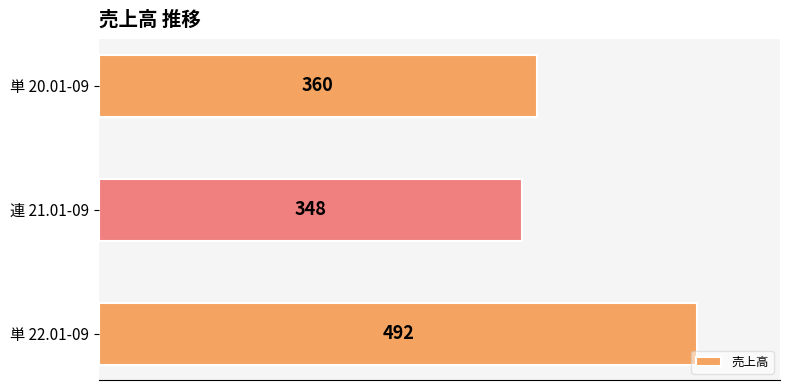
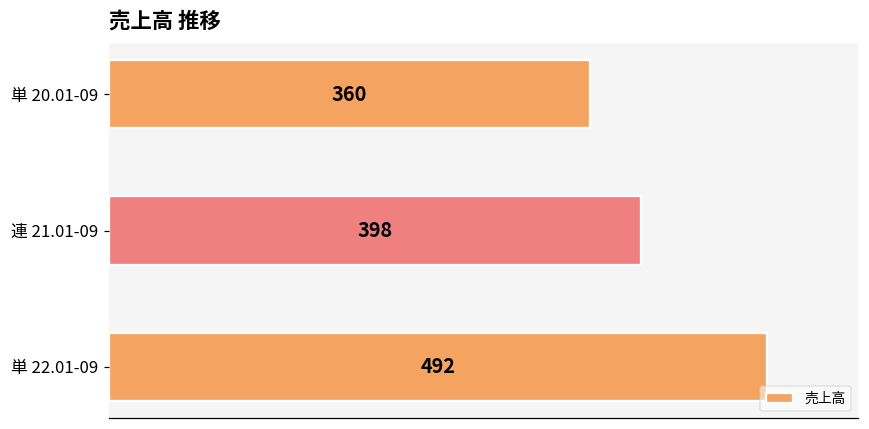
  {
    "単 20.01-09": 360,
-   "連 21.01-09": 348,
+   "連 21.01-09": 398,
    "単 22.01-09": 492
  }
